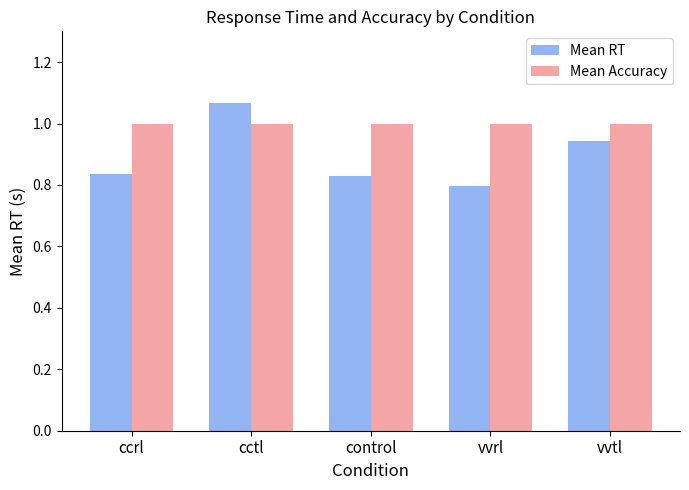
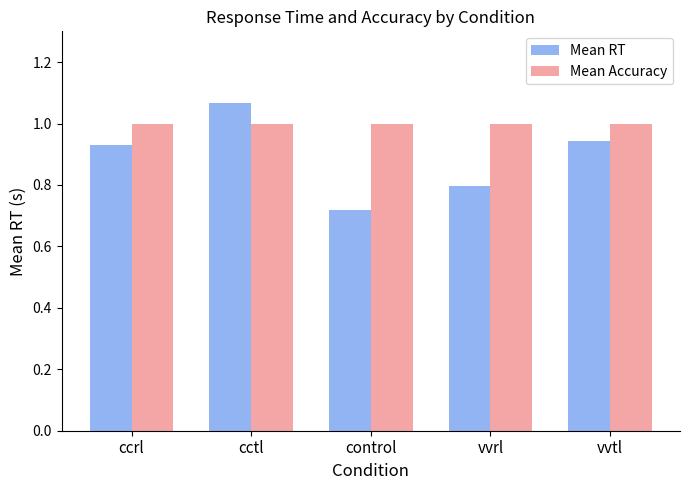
  {
    "Mean RT": {
-     "ccrl": 0.84,
+     "ccrl": 0.93,
      "cctl": 1.07,
-     "control": 0.83,
+     "control": 0.72,
      "vvrl": 0.80,
      "vvtl": 0.94
    },
    "Mean Accuracy": {
      "ccrl": 1.00,
      "cctl": 1.00,
      "control": 1.00,
      "vvrl": 1.00,
      "vvtl": 1.00
    }
  }
